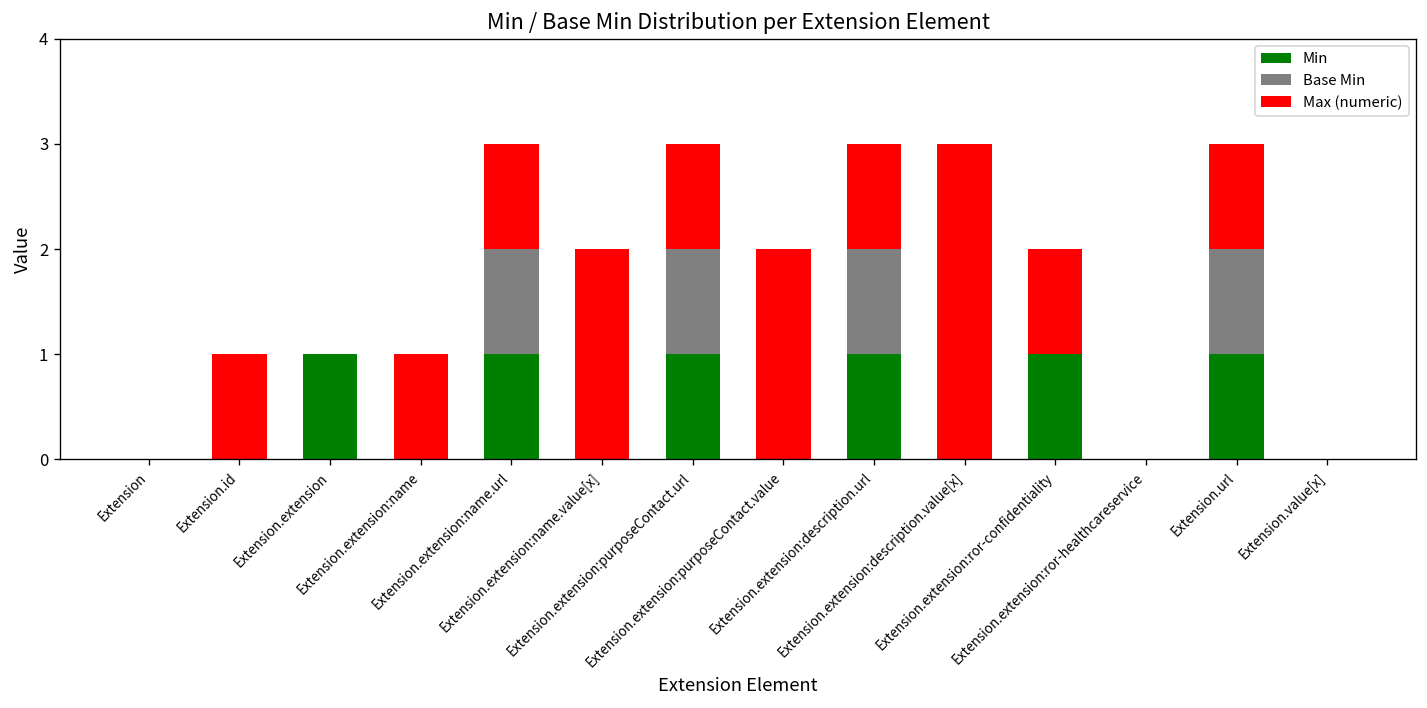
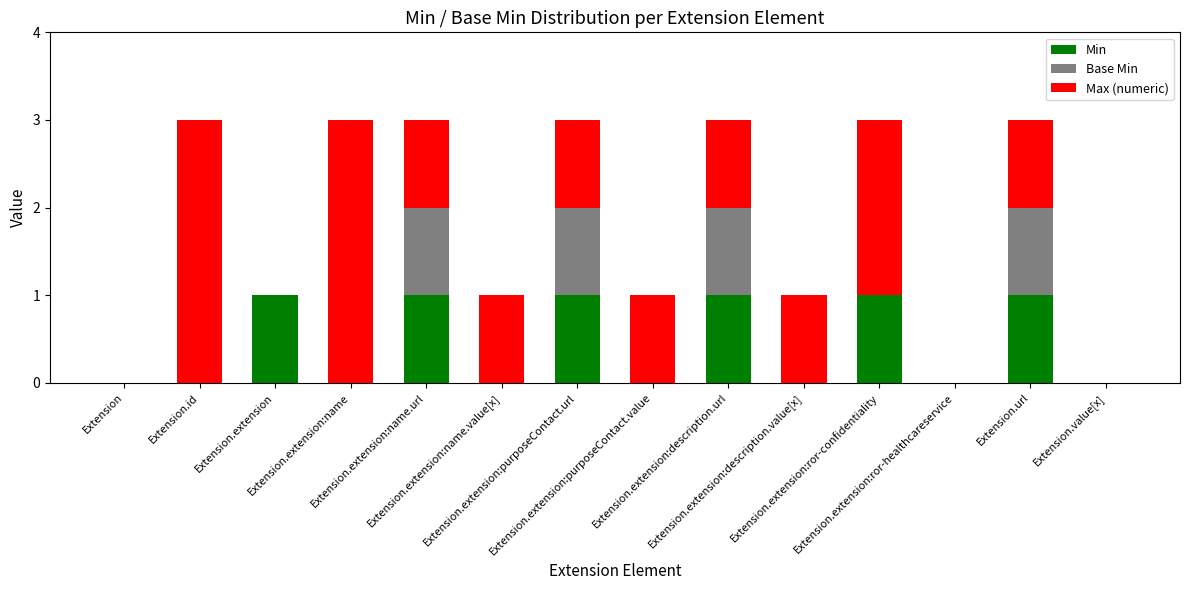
  {
    "Min": {
      "Extension": 0,
      "Extension.id": 0,
      "Extension.extension": 1,
      "Extension.extension:name": 0,
      "Extension.extension:name.url": 1,
      "Extension.extension:name.value[x]": 0,
      "Extension.extension:purposeContact.url": 1,
      "Extension.extension:purposeContact.value": 0,
      "Extension.extension:description.url": 1,
      "Extension.extension:description.value[x]": 0,
      "Extension.extension:ror-confidentiality": 1,
      "Extension.extension:ror-healthcareservice": 0,
      "Extension.url": 1,
      "Extension.value[x]": 0
    },
    "Max (numeric)": {
-     "Extension.id": 1,
-     "Extension.extension:name": 1,
-     "Extension.extension:name.value[x]": 2,
-     "Extension.extension:purposeContact.value": 2,
-     "Extension.extension:description.value[x]": 3,
-     "Extension.extension:ror-confidentiality": 1
+     "Extension.id": 3,
+     "Extension.extension:name": 3,
+     "Extension.extension:name.value[x]": 1,
+     "Extension.extension:purposeContact.value": 1,
+     "Extension.extension:description.value[x]": 1,
+     "Extension.extension:ror-confidentiality": 2
    }
  }
